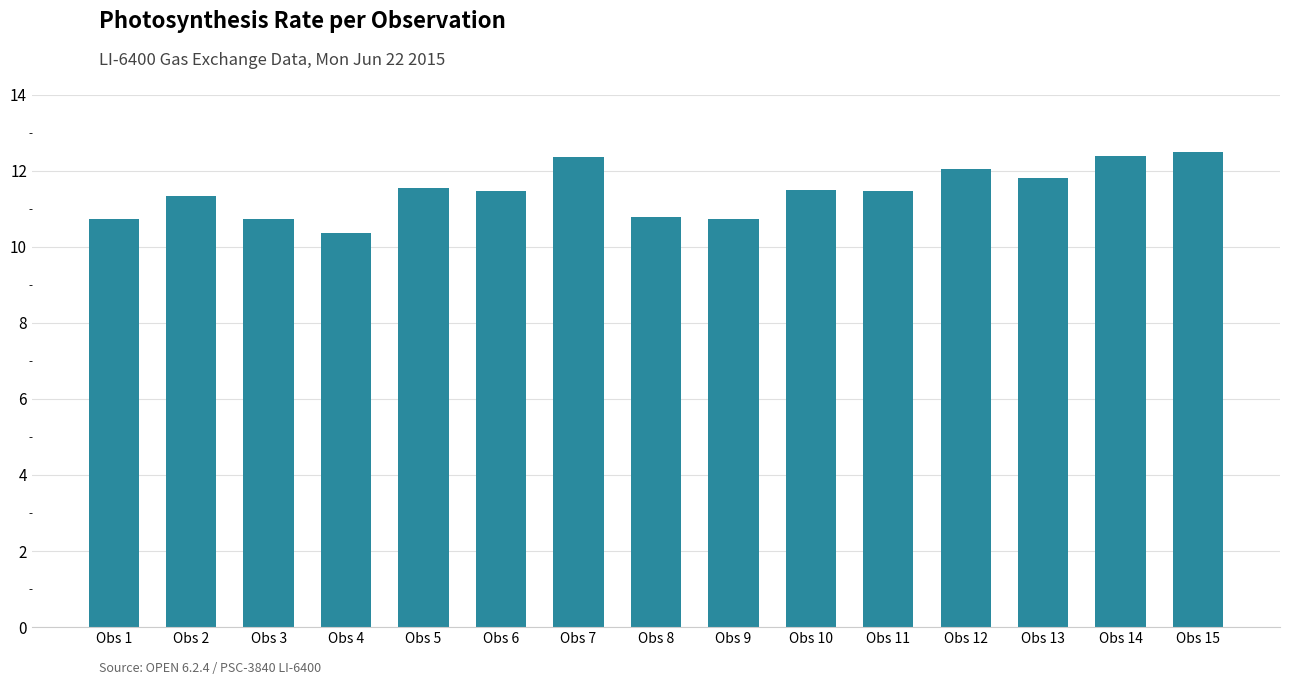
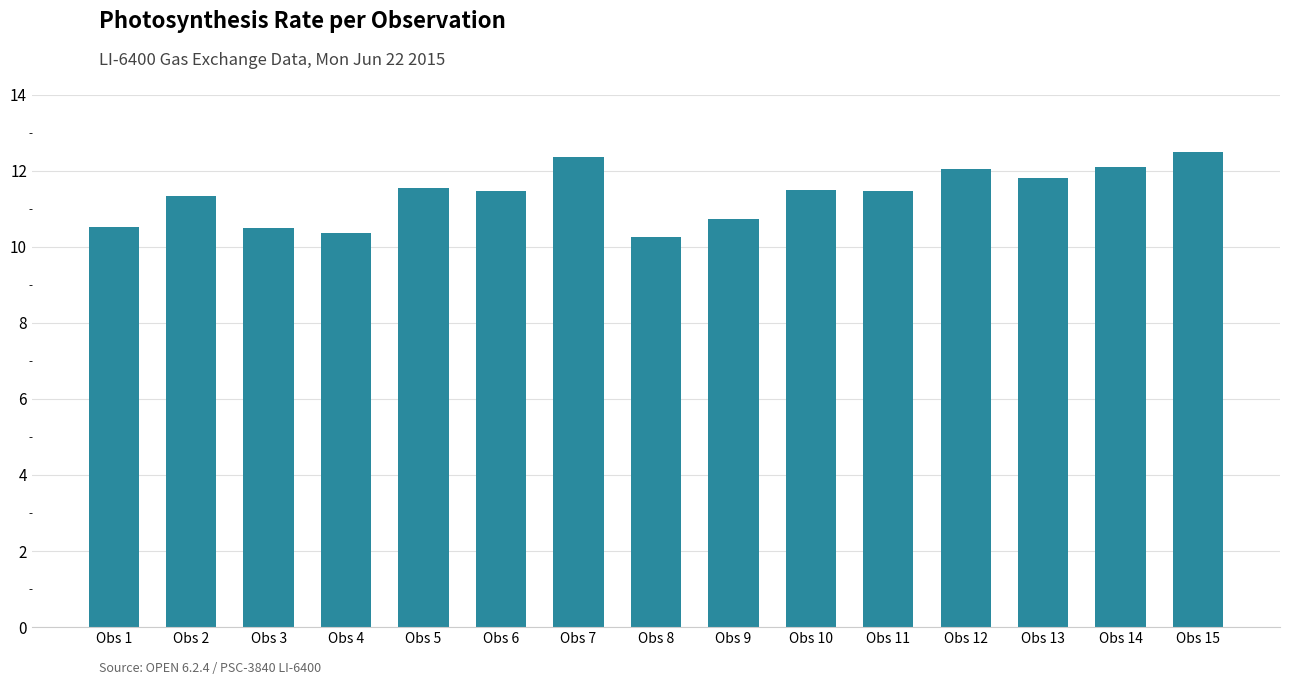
  {
-   "Obs 1": 10.7,
+   "Obs 1": 10.5,
    "Obs 2": 11.3,
-   "Obs 3": 10.7,
+   "Obs 3": 10.5,
    "Obs 4": 10.4,
    "Obs 5": 11.5,
    "Obs 6": 11.5,
    "Obs 7": 12.3,
-   "Obs 8": 10.8,
+   "Obs 8": 10.3,
    "Obs 9": 10.7,
    "Obs 10": 11.5,
    "Obs 11": 11.5,
    "Obs 12": 12.0,
    "Obs 13": 11.8,
-   "Obs 14": 12.4,
+   "Obs 14": 12.1,
    "Obs 15": 12.5
  }
